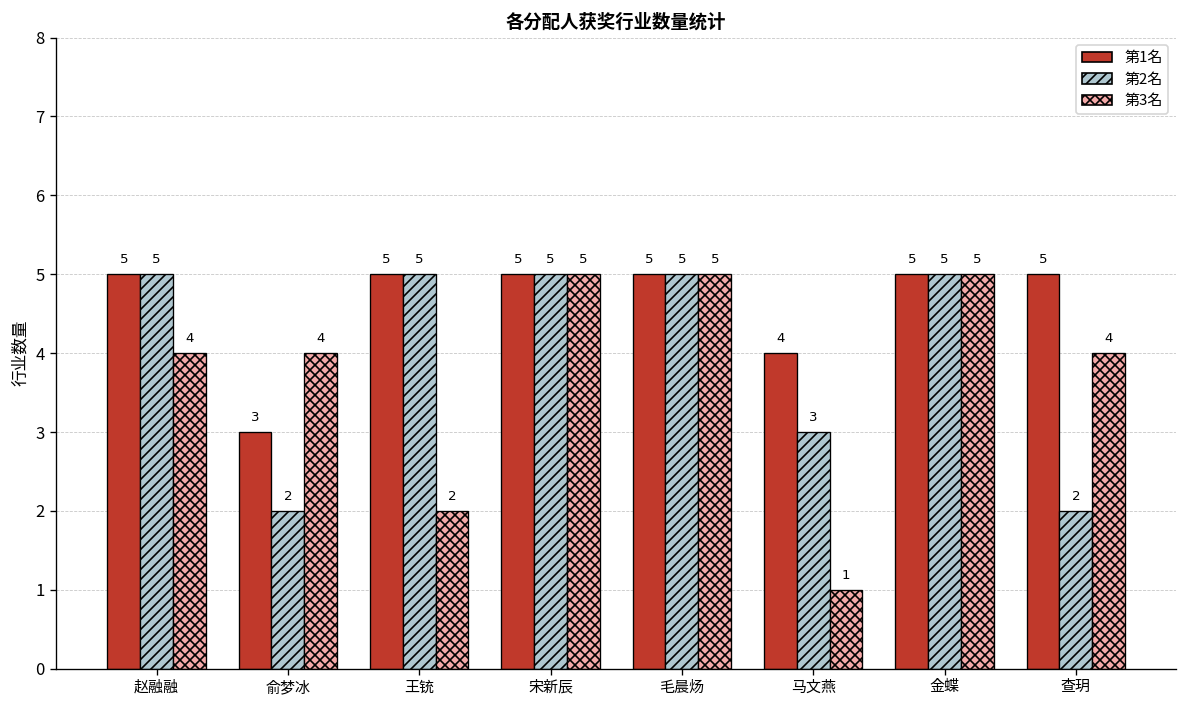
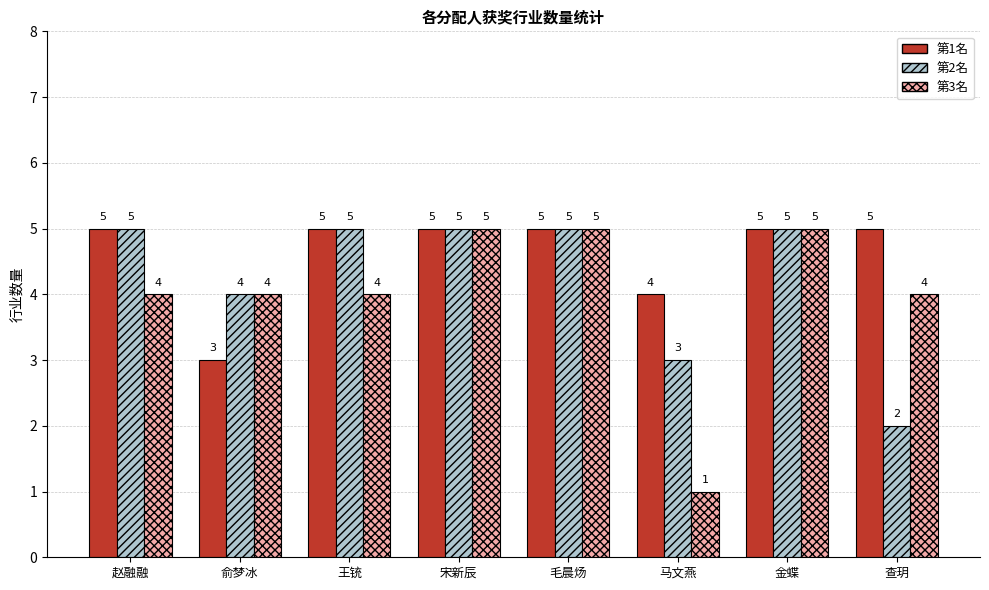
  {
    "第1名": {
      "赵融融": 5,
      "俞梦冰": 3,
      "王铳": 5,
      "宋新辰": 5,
      "毛晨炀": 5,
      "马文燕": 4,
      "金蝶": 5,
      "查玥": 5
    },
    "第2名": {
      "赵融融": 5,
-     "俞梦冰": 2,
+     "俞梦冰": 4,
      "王铳": 5,
      "宋新辰": 5,
      "毛晨炀": 5,
      "马文燕": 3,
      "金蝶": 5,
      "查玥": 2
    },
    "第3名": {
      "赵融融": 4,
      "俞梦冰": 4,
-     "王铳": 2,
+     "王铳": 4,
      "宋新辰": 5,
      "毛晨炀": 5,
      "马文燕": 1,
      "金蝶": 5,
      "查玥": 4
    }
  }
